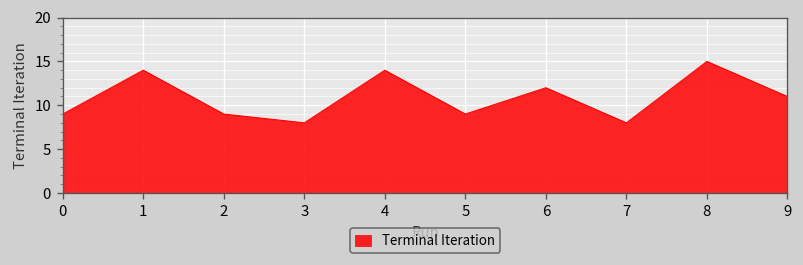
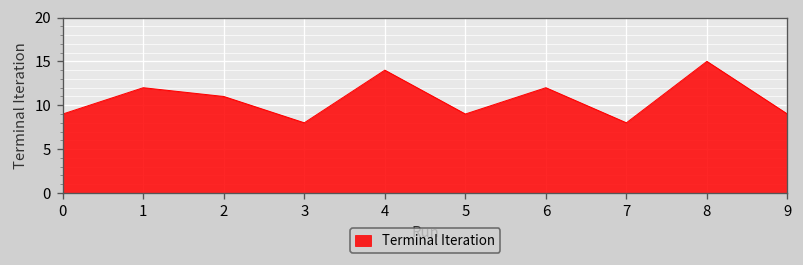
  {
    "0": 9,
-   "1": 14,
-   "2": 9,
+   "1": 12,
+   "2": 11,
    "3": 8,
    "4": 14,
    "5": 9,
    "6": 12,
    "7": 8,
    "8": 15,
-   "9": 11
+   "9": 9
  }
